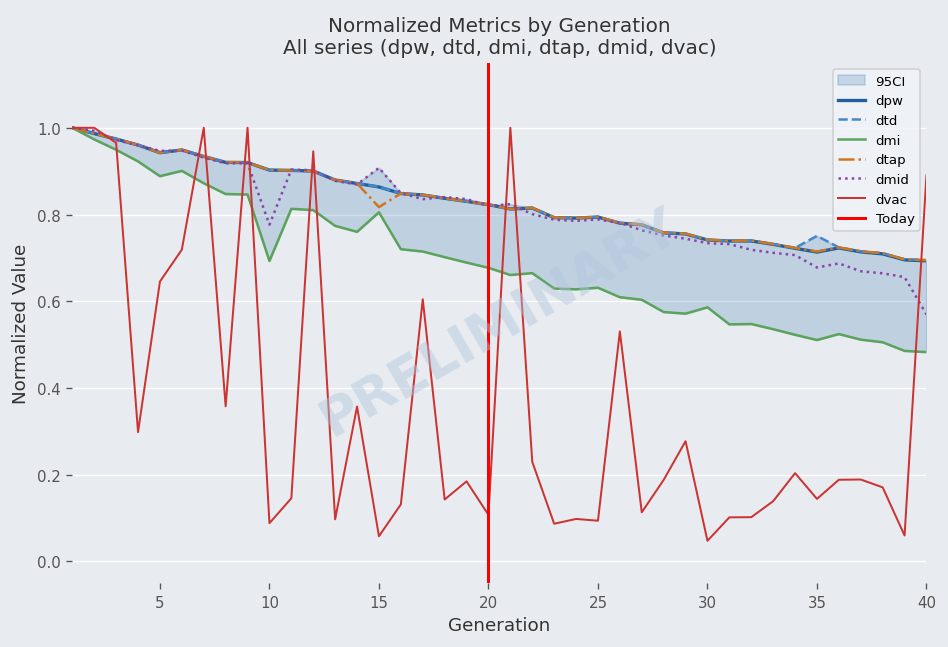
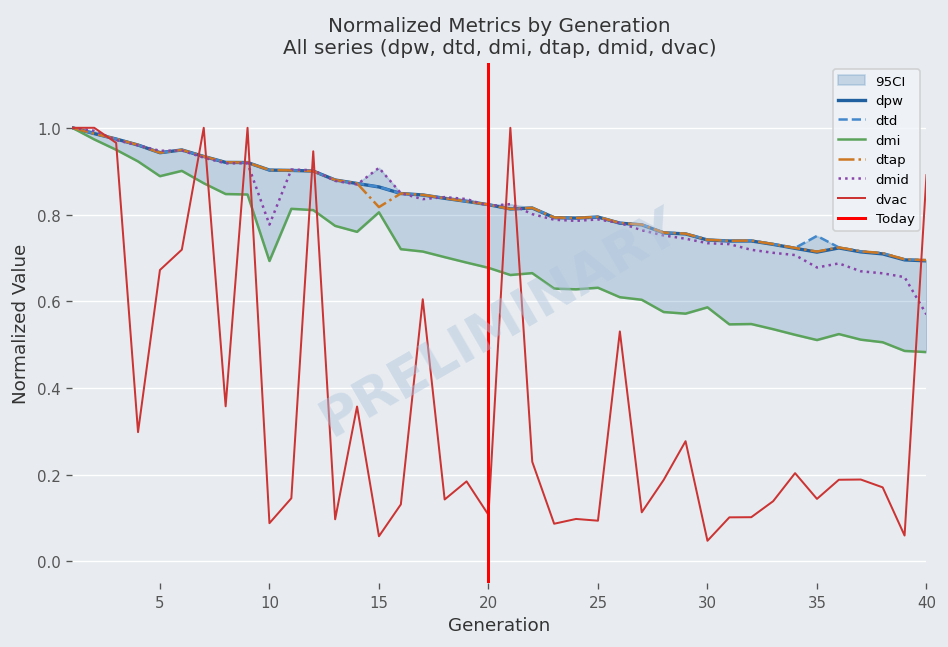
  {
    "dmi": {
      "5": 0.89,
      "10": 0.69,
      "15": 0.81,
      "20": 0.68,
      "25": 0.63,
      "30": 0.59,
      "35": 0.51,
      "40": 0.48
    },
    "dtap": {
      "15": 0.82
    },
    "dmid": {
      "10": 0.78,
      "30": 0.73,
      "35": 0.68,
      "40": 0.57
    },
    "dvac": {
-     "5": 0.65,
+     "5": 0.67,
      "10": 0.09,
      "15": 0.06,
      "20": 0.11,
      "25": 0.09,
      "30": 0.05,
      "35": 0.14,
      "40": 0.89
    }
  }
